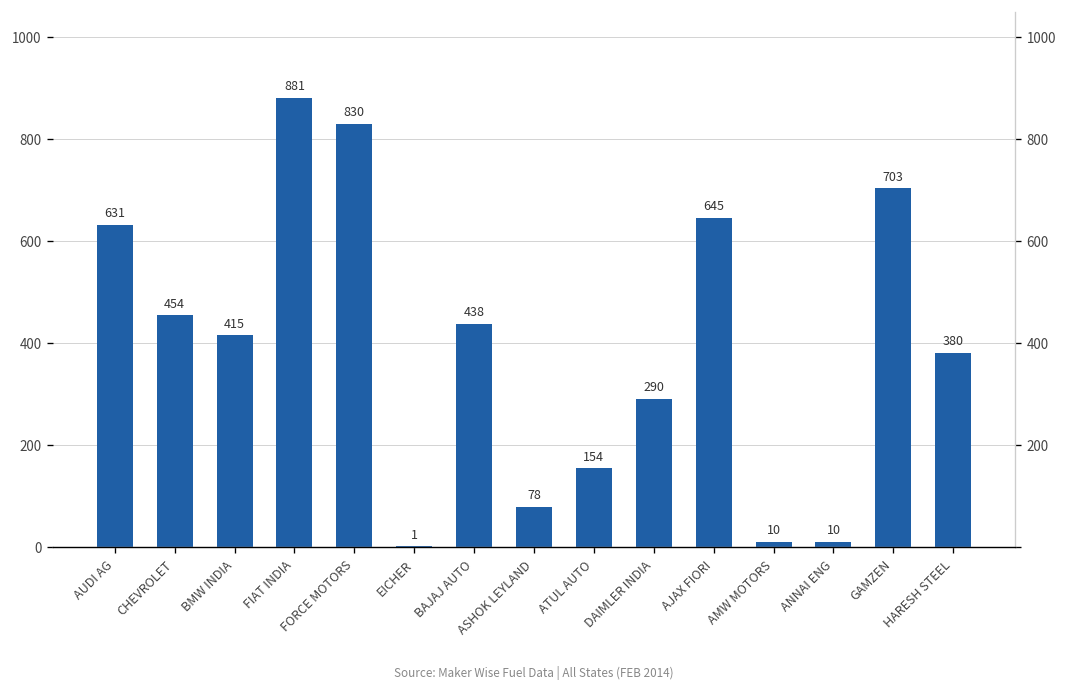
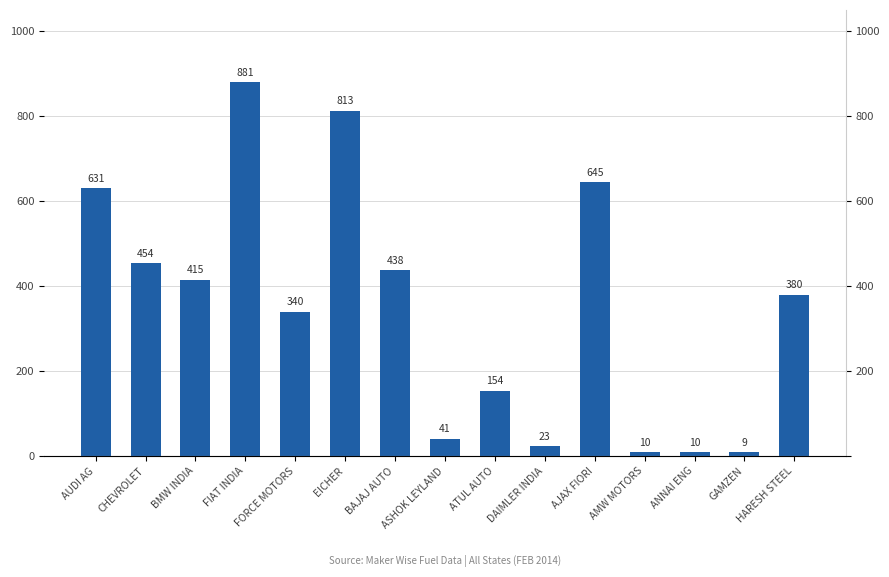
  {
    "AUDI AG": 631,
    "CHEVROLET": 454,
    "BMW INDIA": 415,
    "FIAT INDIA": 881,
-   "FORCE MOTORS": 830,
-   "EICHER": 1,
+   "FORCE MOTORS": 340,
+   "EICHER": 813,
    "BAJAJ AUTO": 438,
-   "ASHOK LEYLAND": 78,
+   "ASHOK LEYLAND": 41,
    "ATUL AUTO": 154,
-   "DAIMLER INDIA": 290,
+   "DAIMLER INDIA": 23,
    "AJAX FIORI": 645,
    "AMW MOTORS": 10,
    "ANNAI ENG": 10,
-   "GAMZEN": 703,
+   "GAMZEN": 9,
    "HARESH STEEL": 380
  }
